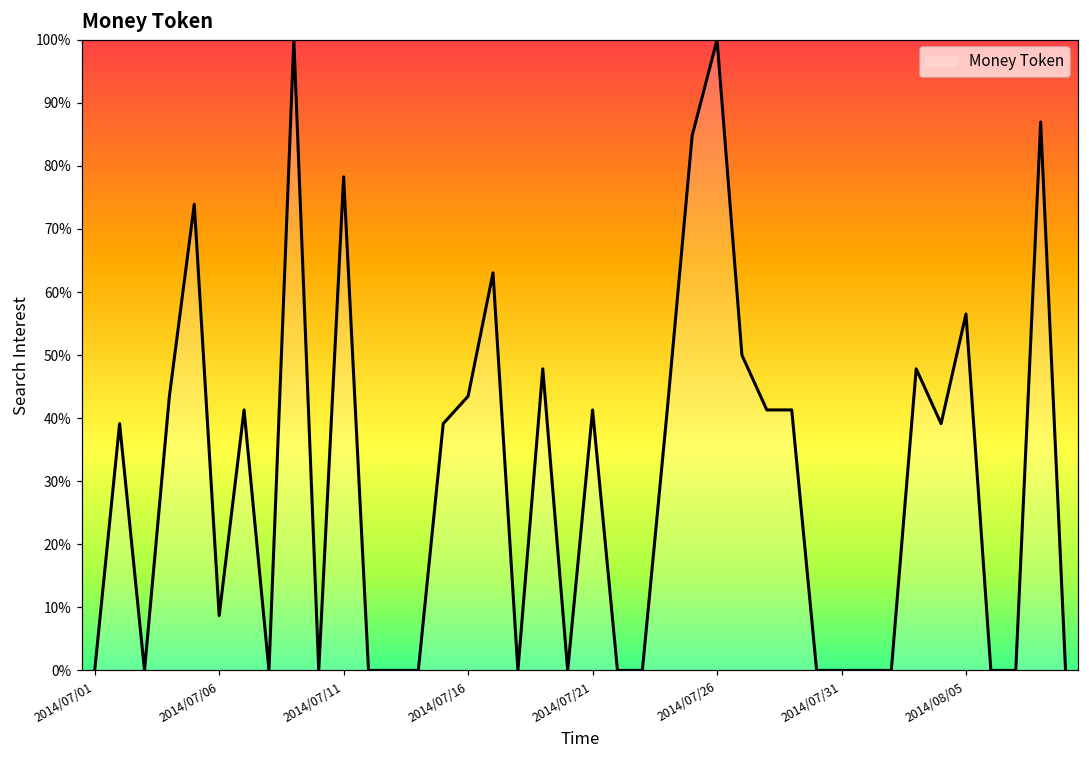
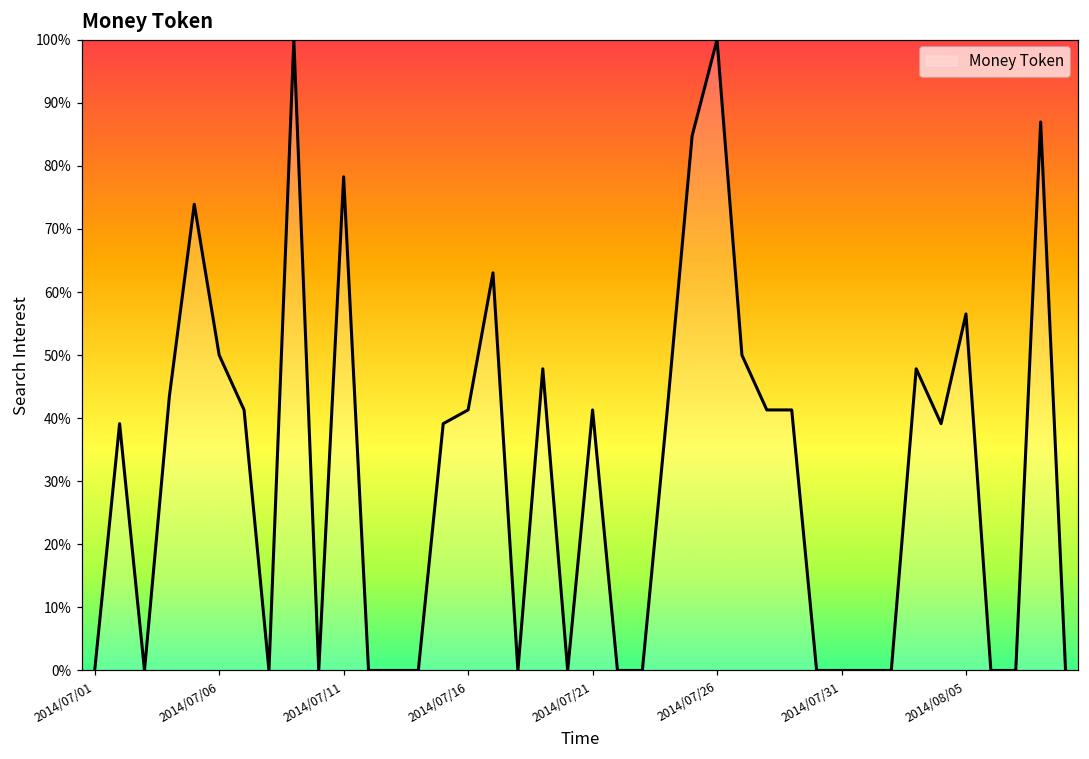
  {
    "2014/07/01": "0%",
-   "2014/07/06": "9%",
+   "2014/07/06": "50%",
    "2014/07/11": "78%",
-   "2014/07/16": "43%",
+   "2014/07/16": "41%",
    "2014/07/21": "41%",
    "2014/07/26": "100%",
    "2014/07/31": "0%",
    "2014/08/05": "57%"
  }
